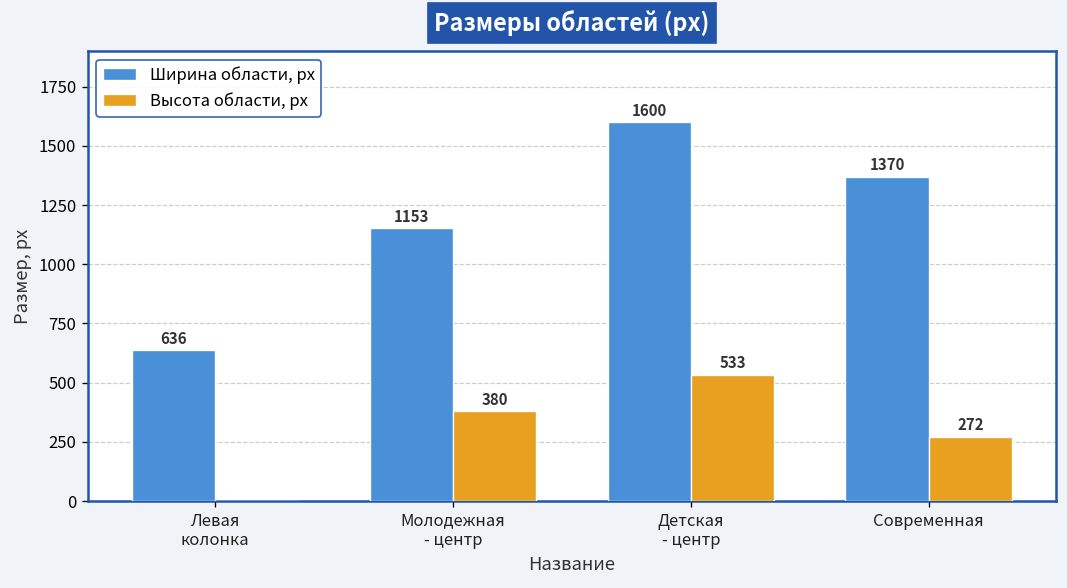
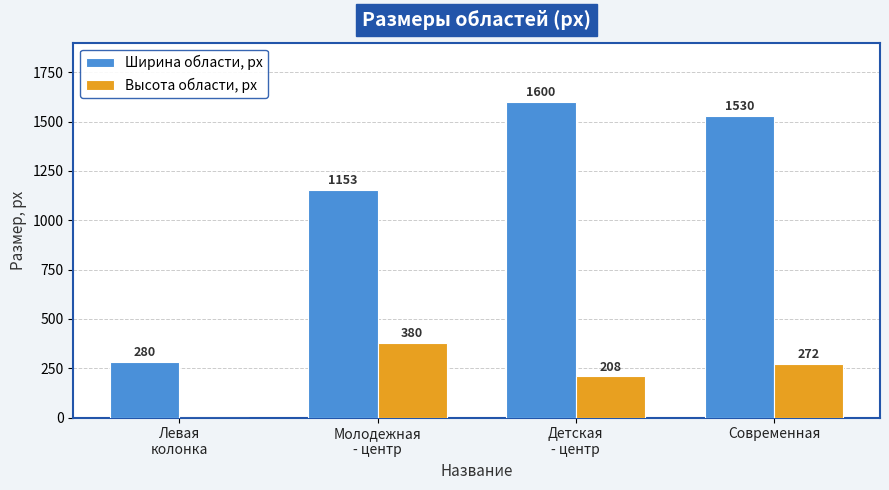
  {
    "Ширина области, px": {
-     "Левая колонка": 636,
+     "Левая колонка": 280,
      "Молодежная - центр": 1153,
      "Детская - центр": 1600,
-     "Современная": 1370
+     "Современная": 1530
    },
    "Высота области, px": {
      "Молодежная - центр": 380,
-     "Детская - центр": 533,
+     "Детская - центр": 208,
      "Современная": 272
    }
  }
